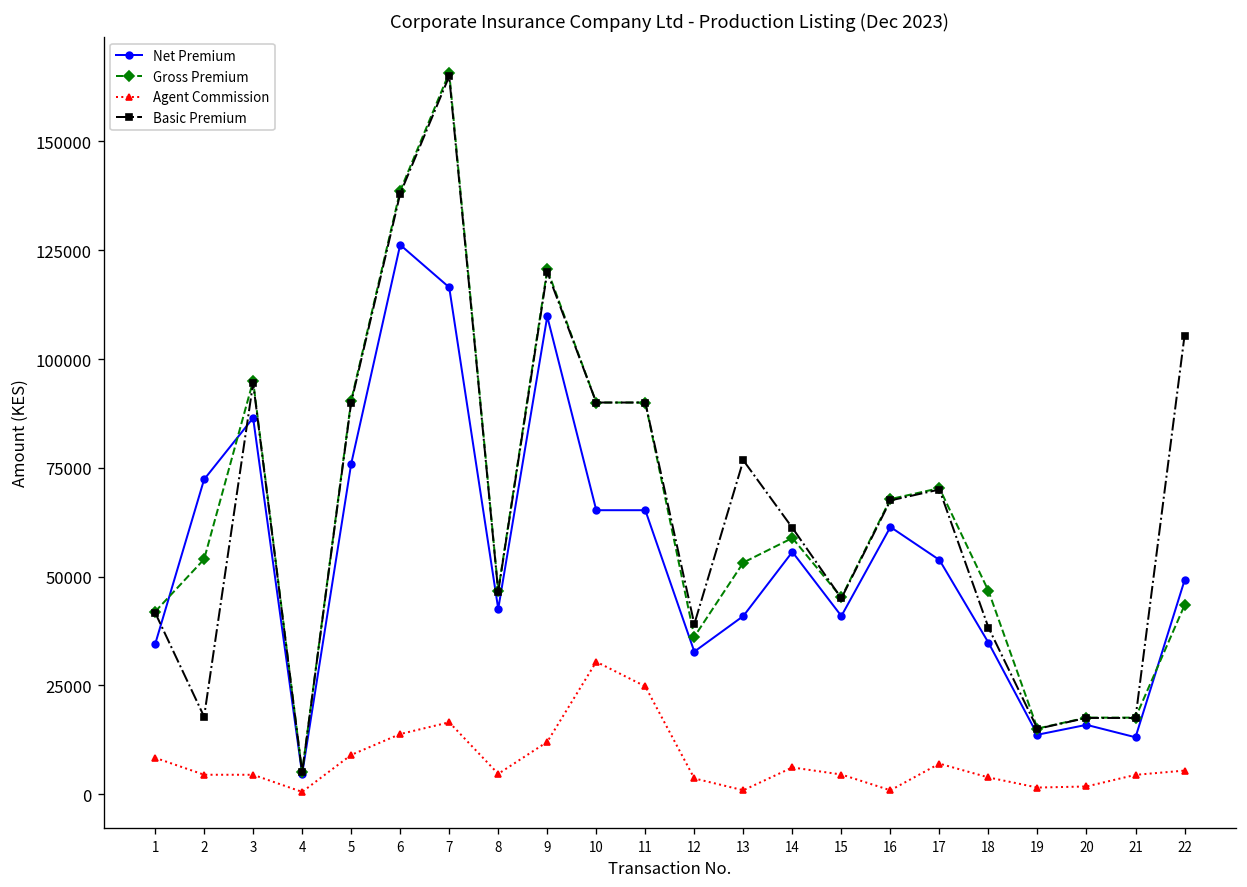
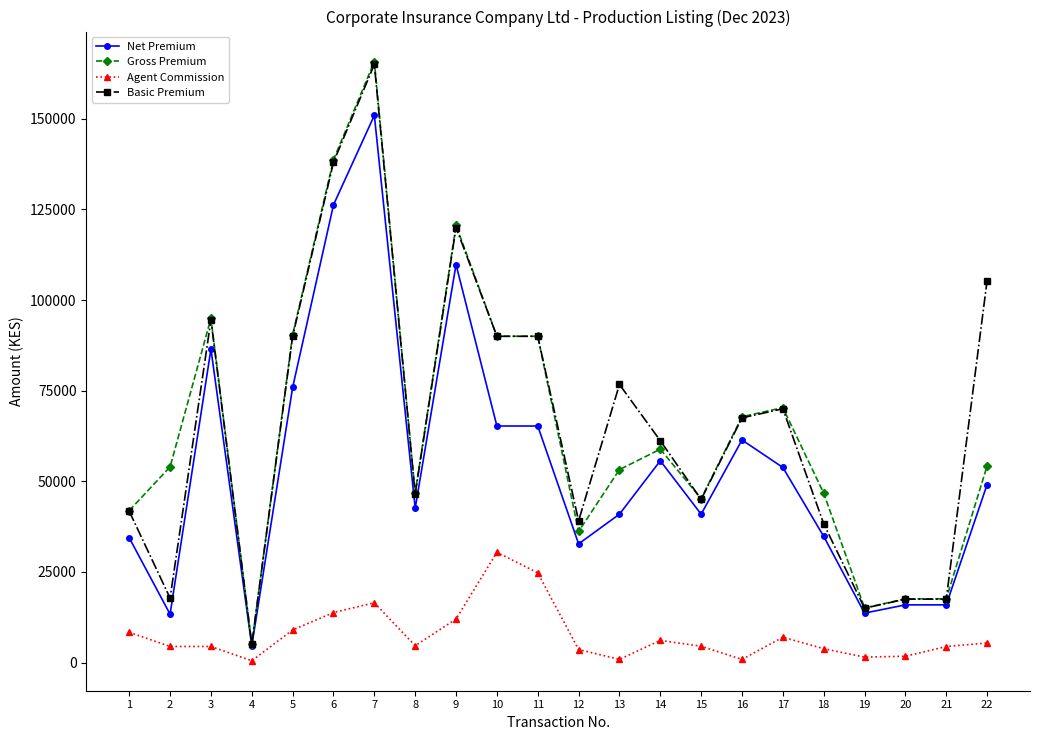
  {
    "Net Premium": {
      "1": 34000,
-     "2": 72000,
+     "2": 13000,
      "3": 86000,
      "5": 76000,
      "6": 126000,
-     "7": 116000,
+     "7": 151000,
      "8": 43000,
      "9": 110000,
      "10": 65000,
      "11": 65000,
      "12": 33000,
      "13": 41000,
      "14": 56000,
      "15": 41000,
      "16": 61000,
      "17": 54000,
      "18": 35000,
      "19": 14000,
      "20": 16000,
-     "21": 13000,
+     "21": 16000,
      "22": 49000
    },
    "Gross Premium": {
      "2": 54000,
      "7": 166000,
      "12": 36000,
      "13": 53000,
      "14": 59000,
      "18": 47000,
-     "22": 43000
+     "22": 54000
    },
    "Agent Commission": {
      "1": 8000,
      "2": 4000,
      "3": 4000,
      "4": 1000,
      "5": 9000,
      "6": 14000,
      "7": 17000,
      "8": 5000,
      "9": 12000,
      "10": 30000,
      "11": 25000,
      "12": 4000,
      "13": 1000,
      "14": 6000,
      "15": 5000,
      "16": 1000,
      "17": 7000,
      "18": 4000,
      "19": 2000,
      "20": 2000,
      "21": 4000,
      "22": 5000
    },
    "Basic Premium": {
      "2": 18000,
      "7": 165000,
      "12": 39000,
      "13": 77000,
      "14": 61000,
      "18": 38000,
      "22": 105000
    }
  }
